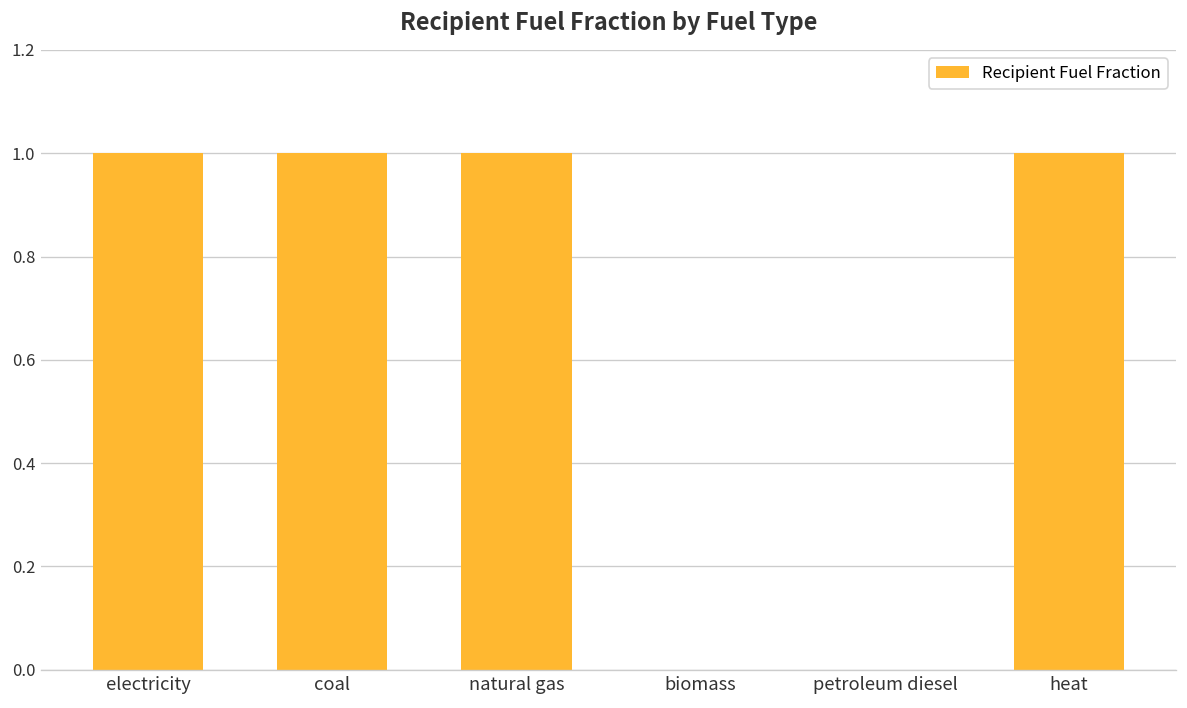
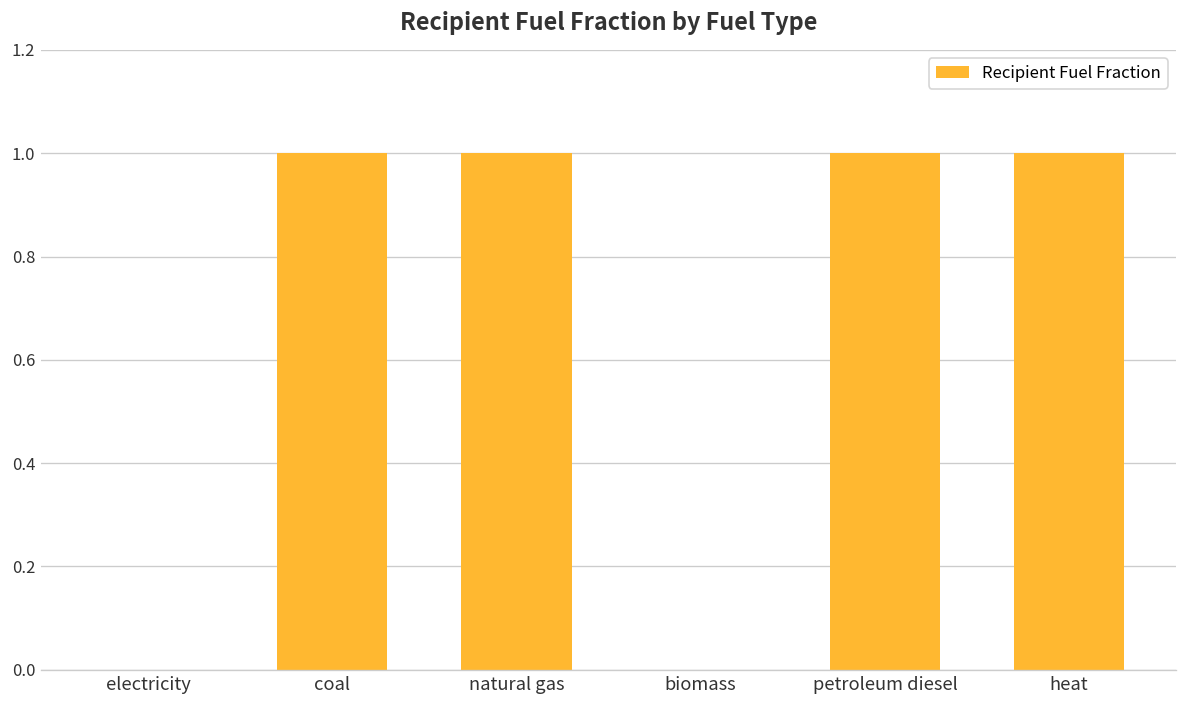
  {
-   "electricity": 1,
+   "electricity": 0,
    "coal": 1,
    "natural gas": 1,
    "biomass": 0,
-   "petroleum diesel": 0,
+   "petroleum diesel": 1,
    "heat": 1
  }
